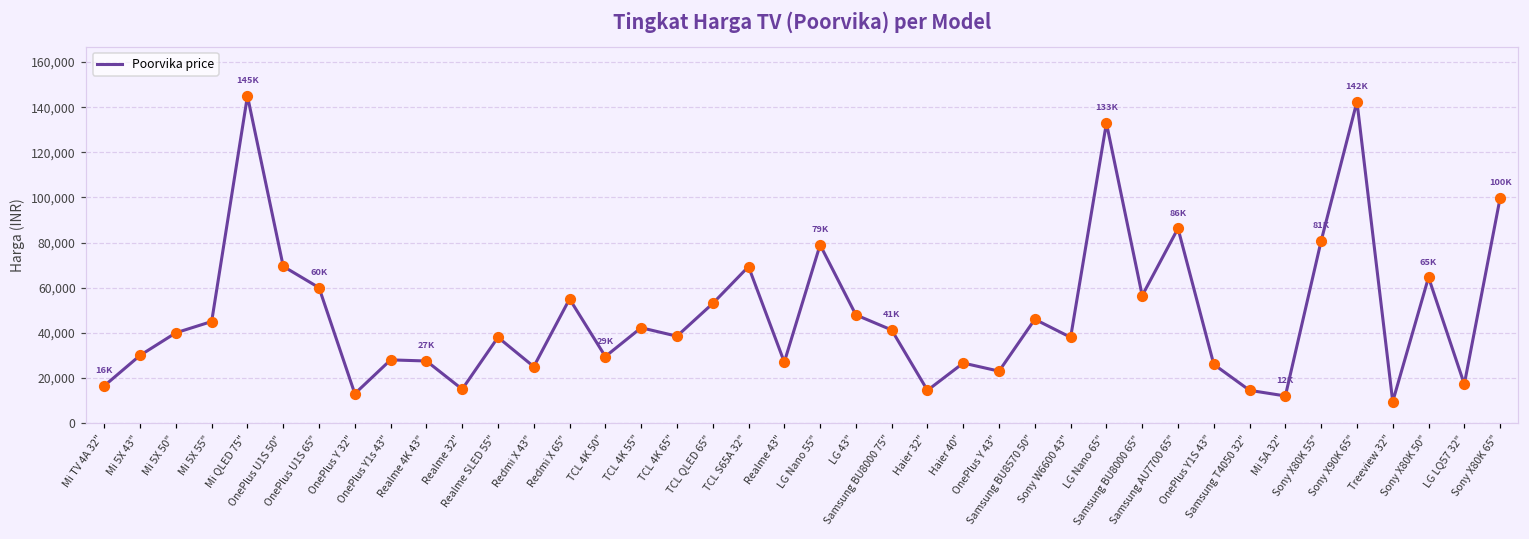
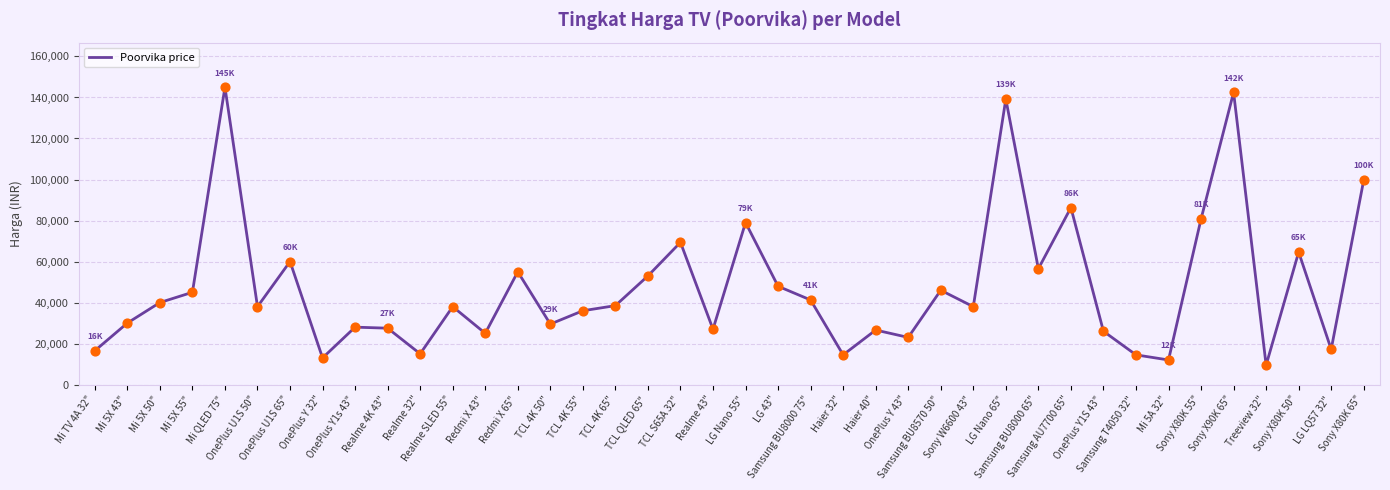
  {
    "Mi TV 4A 32\"": "16K",
    "Mi QLED 75\"": "145K",
-   "OnePlus U1S 50\"": "69,000",
+   "OnePlus U1S 50\"": "38,000",
    "OnePlus U1S 65\"": "60K",
    "Realme 4K 43\"": "27K",
    "TCL 4K 50\"": "29K",
-   "TCL 4K 55\"": "42,000",
+   "TCL 4K 55\"": "36,000",
    "LG Nano 55\"": "79K",
    "Samsung BU8000 75\"": "41K",
-   "LG Nano 65\"": "133K",
+   "LG Nano 65\"": "139K",
    "Samsung AU7700 65\"": "86K",
    "Mi 5A 32\"": "12K",
    "Sony X80K 55\"": "81K",
    "Sony X90K 65\"": "142K",
    "Sony X80K 50\"": "65K",
    "Sony X80K 65\"": "100K"
  }
